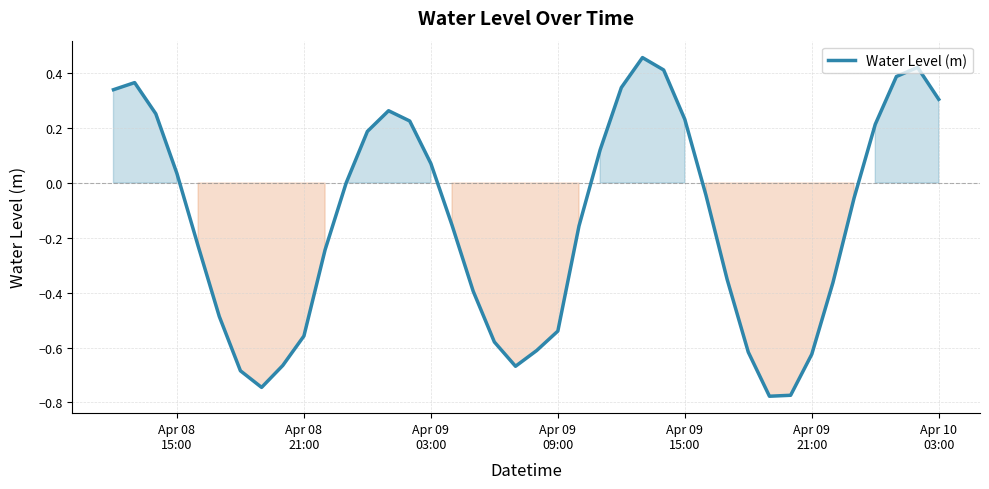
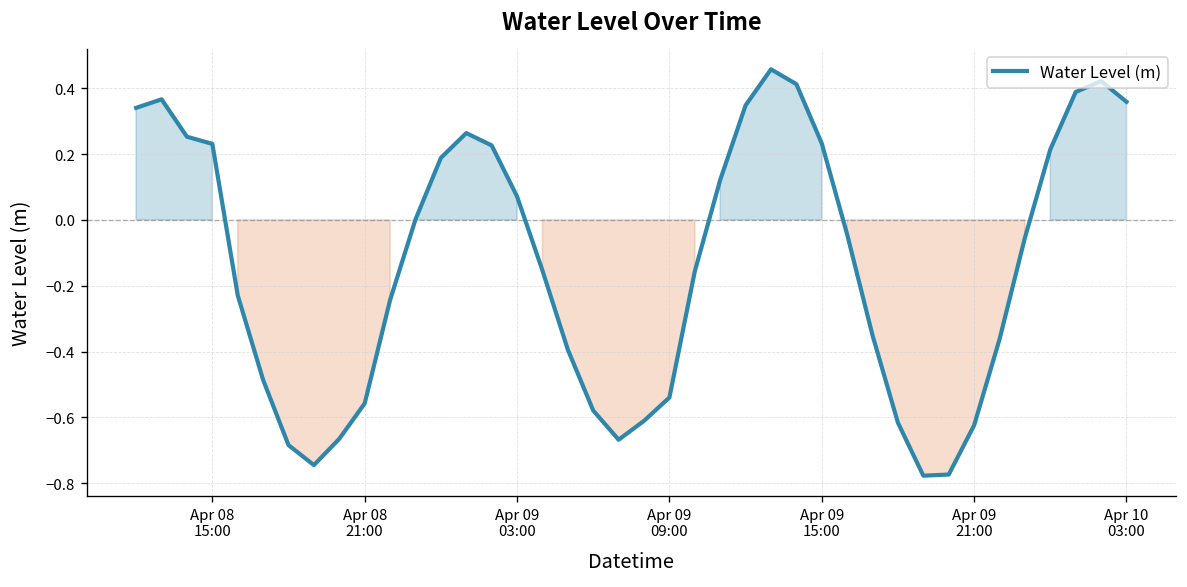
  {
-   "Apr 08 15:00": 0.03,
+   "Apr 08 15:00": 0.23,
    "Apr 08 21:00": -0.56,
    "Apr 09 03:00": 0.07,
    "Apr 09 09:00": -0.54,
    "Apr 09 15:00": 0.23,
    "Apr 09 21:00": -0.62,
-   "Apr 10 03:00": 0.31
+   "Apr 10 03:00": 0.36
  }
